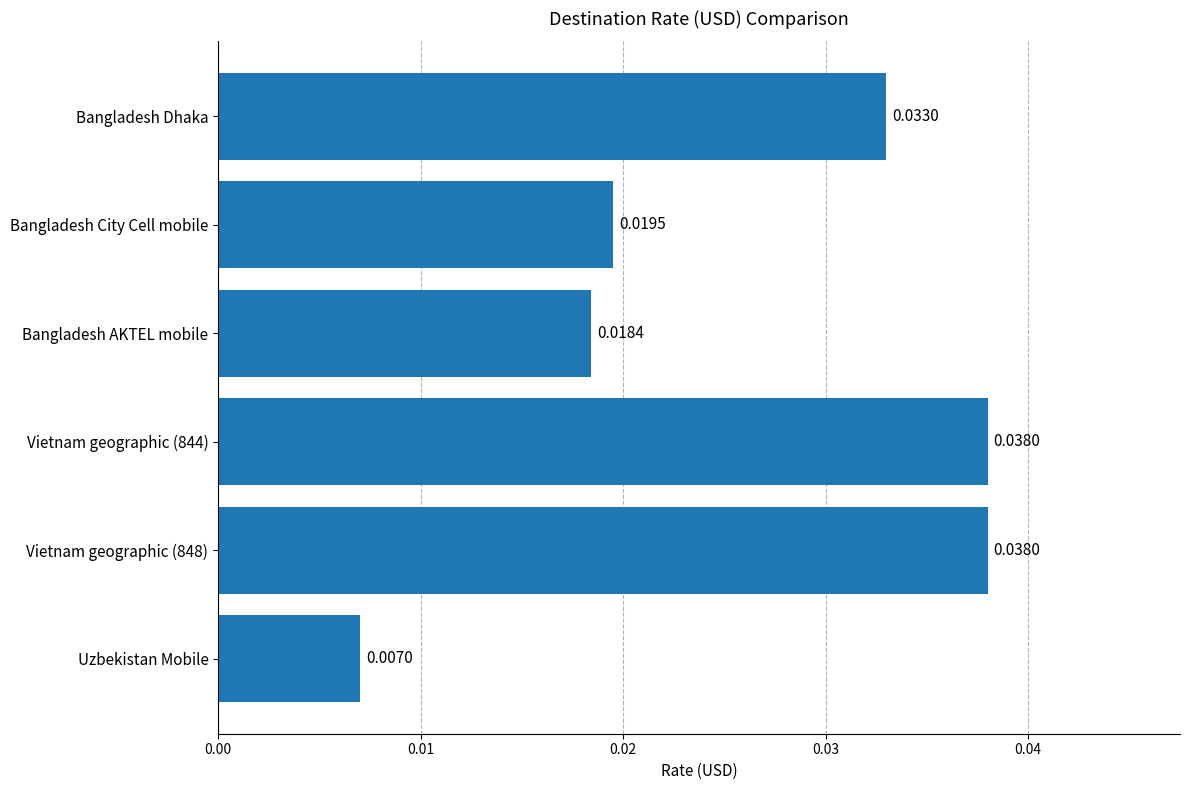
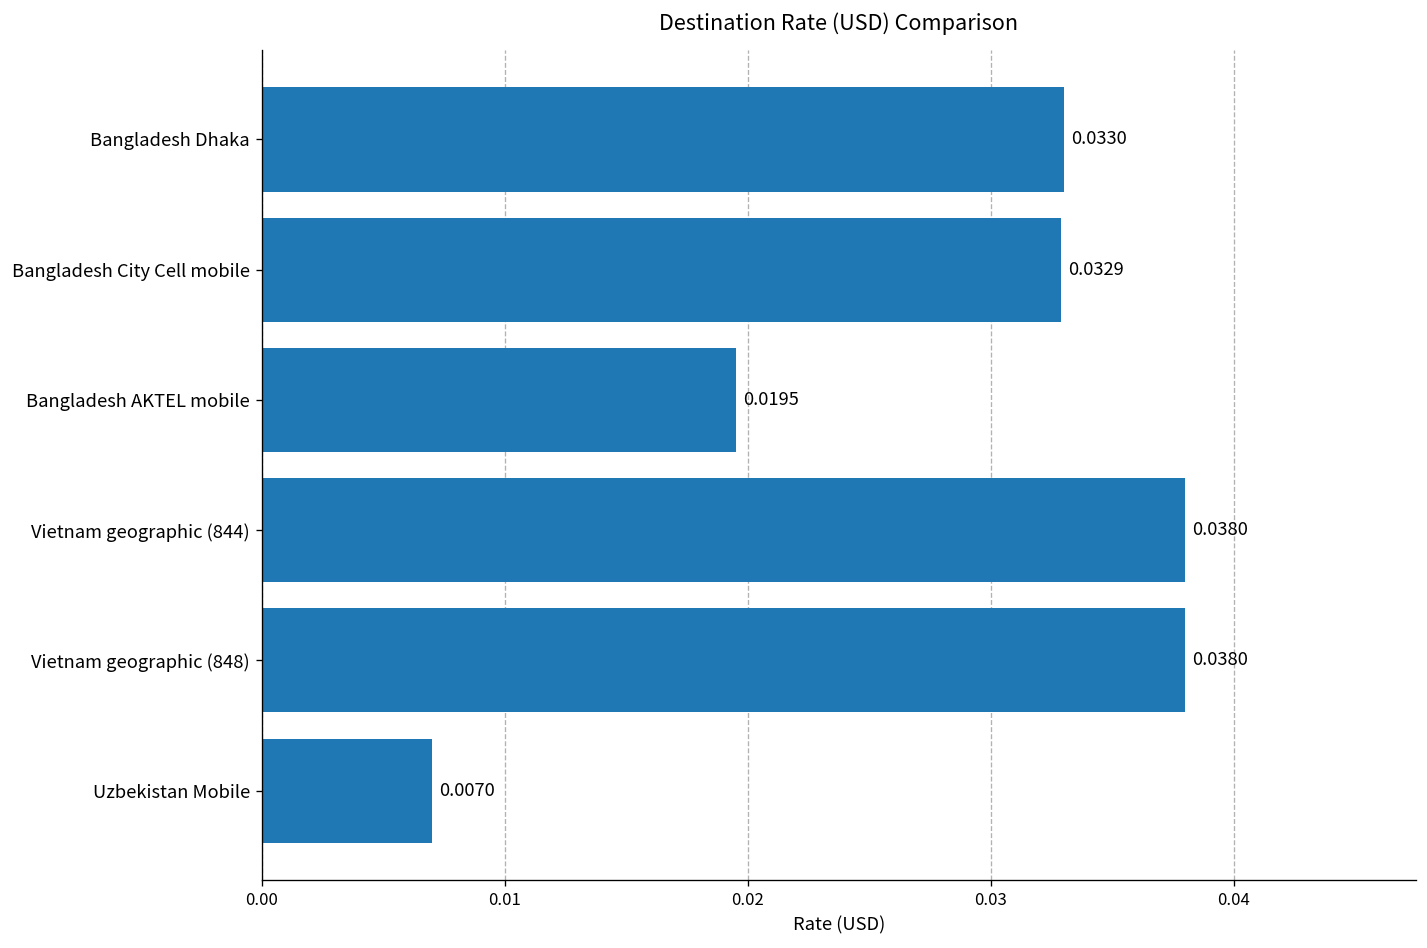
  {
    "Bangladesh Dhaka": 0.0330,
-   "Bangladesh City Cell mobile": 0.0195,
-   "Bangladesh AKTEL mobile": 0.0184,
+   "Bangladesh City Cell mobile": 0.0329,
+   "Bangladesh AKTEL mobile": 0.0195,
    "Vietnam geographic (844)": 0.0380,
    "Vietnam geographic (848)": 0.0380,
    "Uzbekistan Mobile": 0.0070
  }
